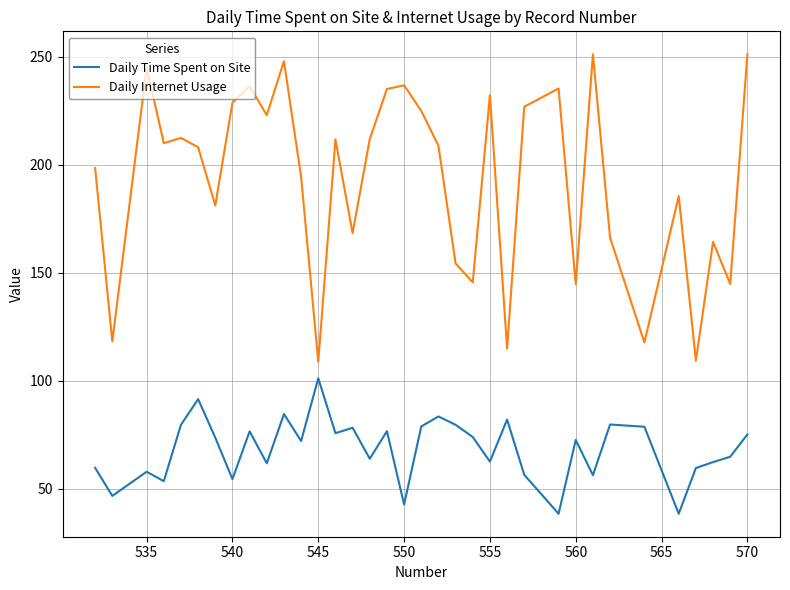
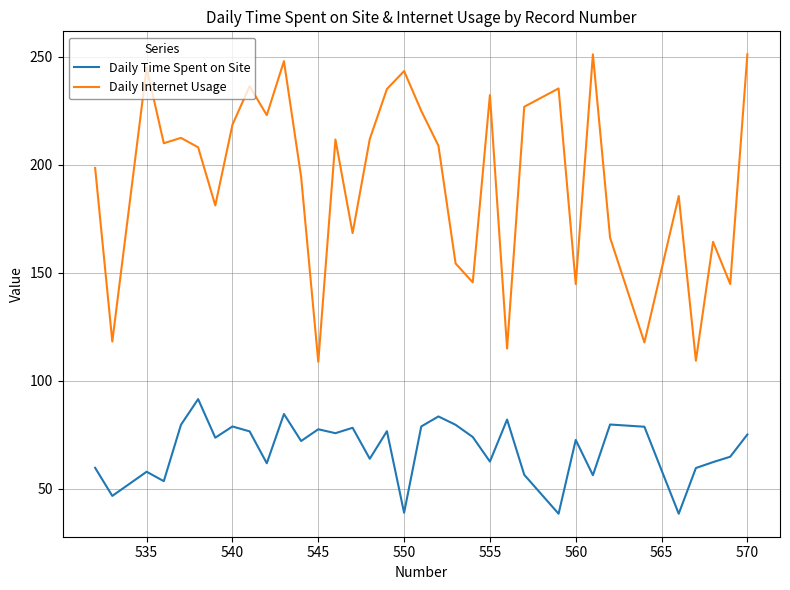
  {
    "Daily Time Spent on Site": {
      "535": 58,
-     "540": 54,
-     "545": 101,
-     "550": 43,
+     "540": 79,
+     "545": 77,
+     "550": 39,
      "555": 63,
      "560": 73,
      "570": 75
    },
    "Daily Internet Usage": {
-     "540": 229,
+     "540": 218,
      "545": 109,
-     "550": 237,
+     "550": 243,
      "555": 232,
      "560": 145,
      "570": 251
    }
  }
